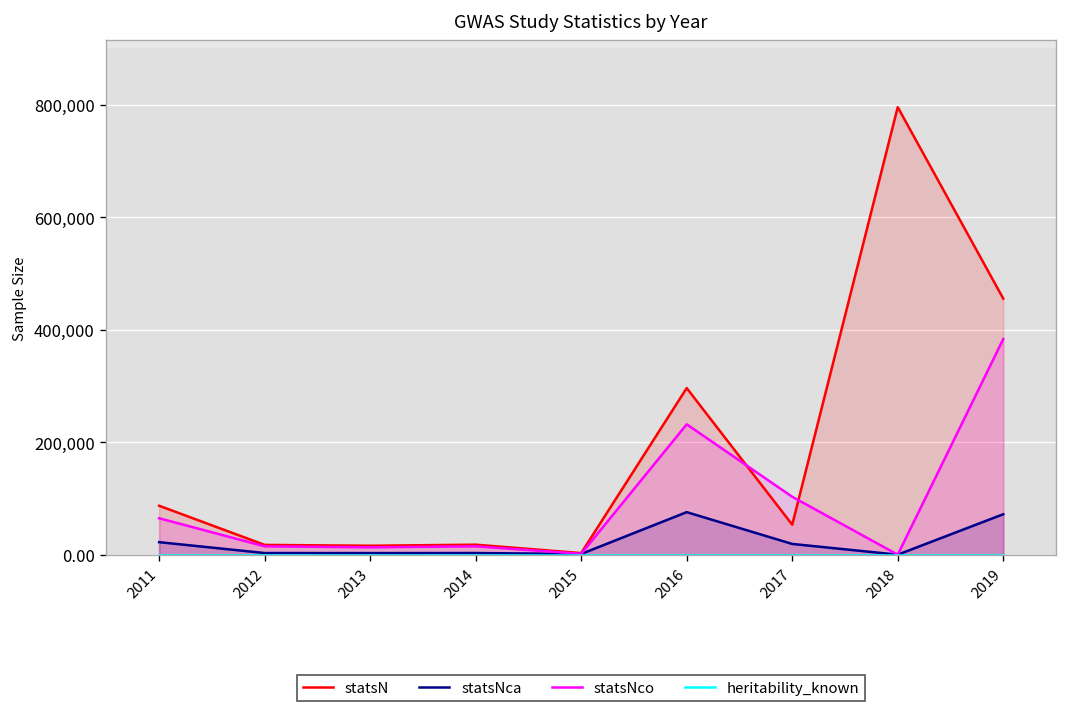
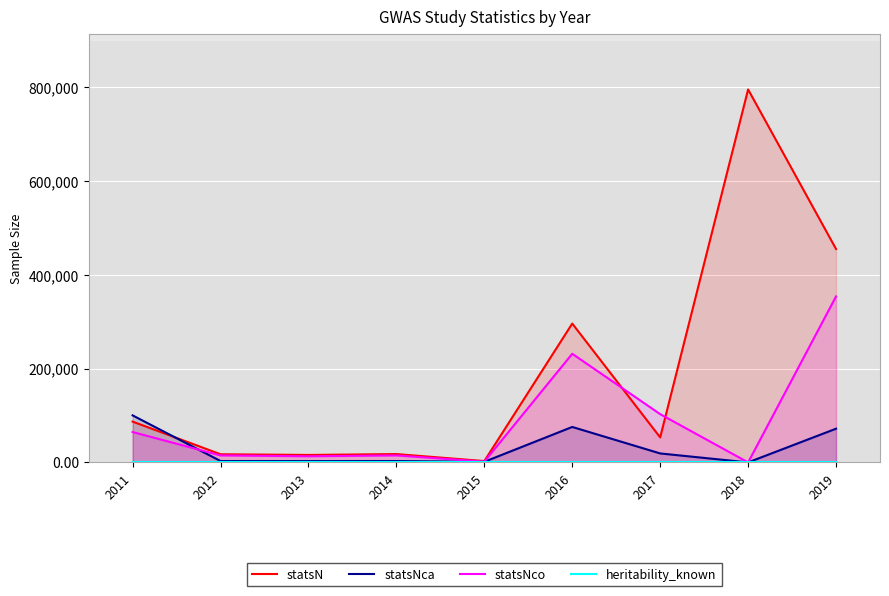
  {
    "statsN": {
      "2011": "90,000",
      "2016": "300,000",
      "2017": "50,000",
      "2018": "800,000",
      "2019": "460,000"
    },
    "statsNca": {
-     "2011": "20,000",
+     "2011": "100,000",
      "2016": "80,000",
      "2017": "20,000",
      "2019": "70,000"
    },
    "statsNco": {
      "2011": "60,000",
      "2016": "230,000",
      "2017": "100,000",
-     "2019": "380,000"
+     "2019": "350,000"
    },
    "heritability_known": {
      "2011": "0",
      "2016": "0",
      "2017": "0",
      "2019": "0"
    }
  }
